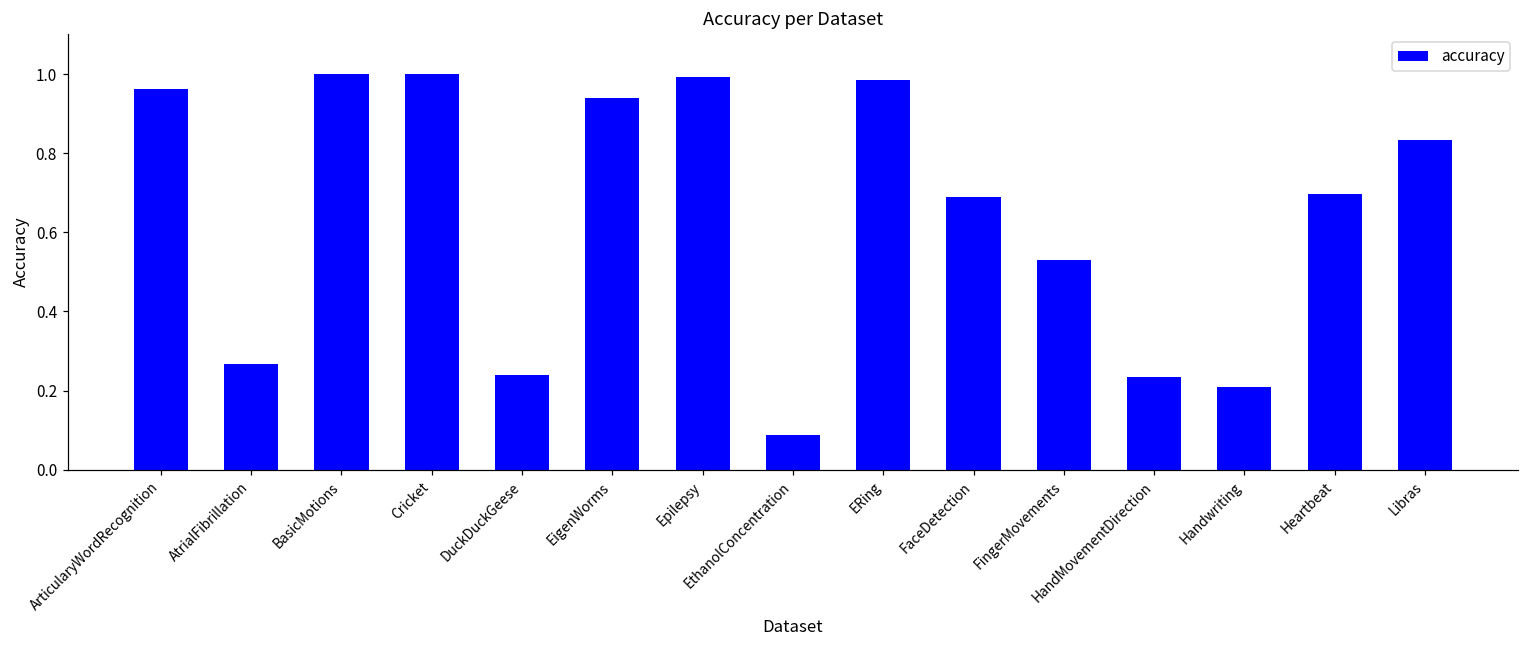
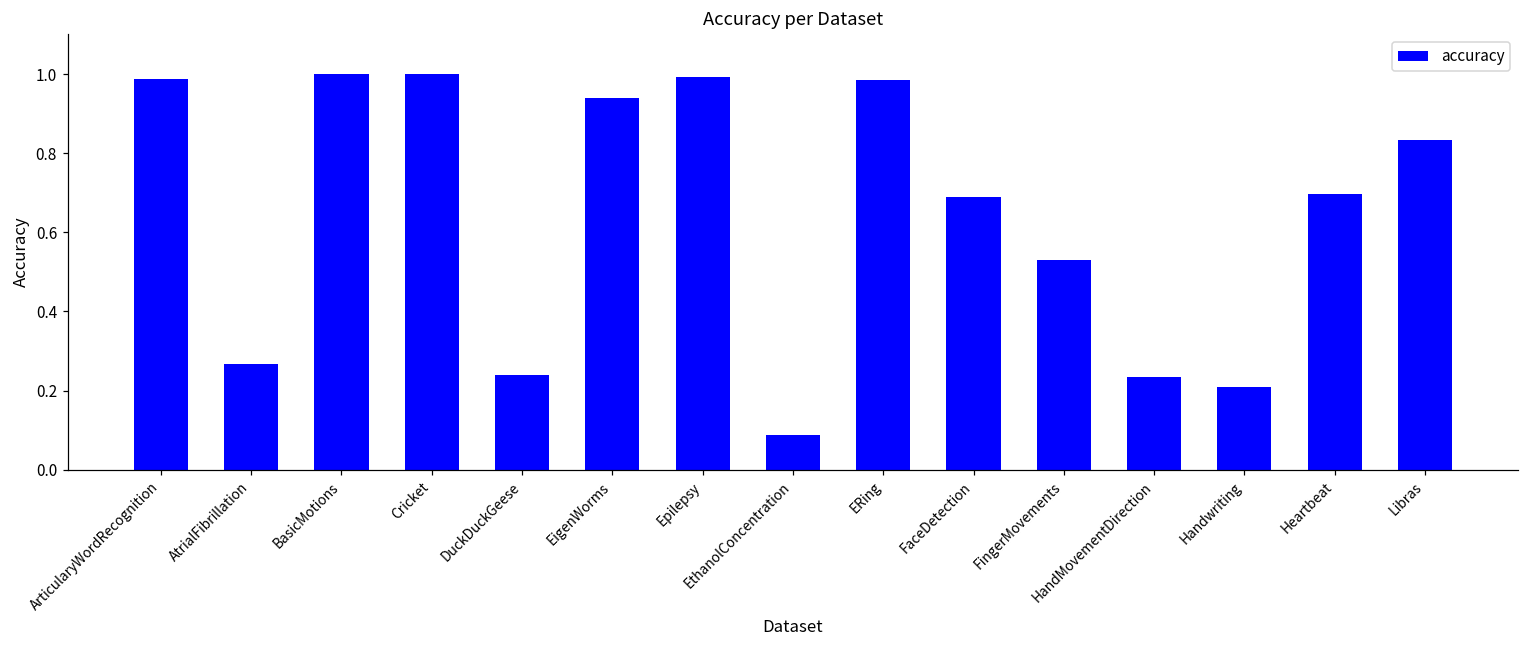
  {
-   "ArticularyWordRecognition": 0.96,
+   "ArticularyWordRecognition": 0.99,
    "AtrialFibrillation": 0.27,
    "BasicMotions": 1.00,
    "Cricket": 1.00,
    "DuckDuckGeese": 0.24,
    "EigenWorms": 0.94,
    "Epilepsy": 0.99,
    "EthanolConcentration": 0.09,
    "ERing": 0.98,
    "FaceDetection": 0.69,
    "FingerMovements": 0.53,
    "HandMovementDirection": 0.23,
    "Handwriting": 0.21,
    "Heartbeat": 0.70,
    "Libras": 0.83
  }
